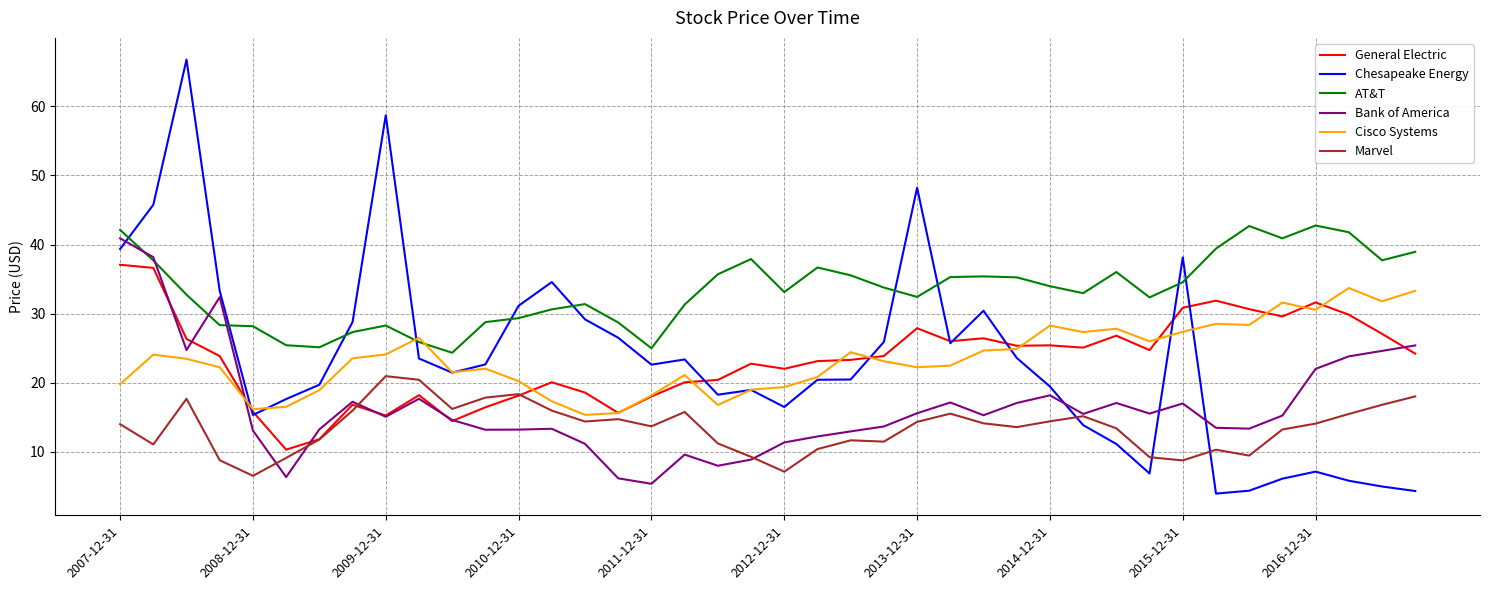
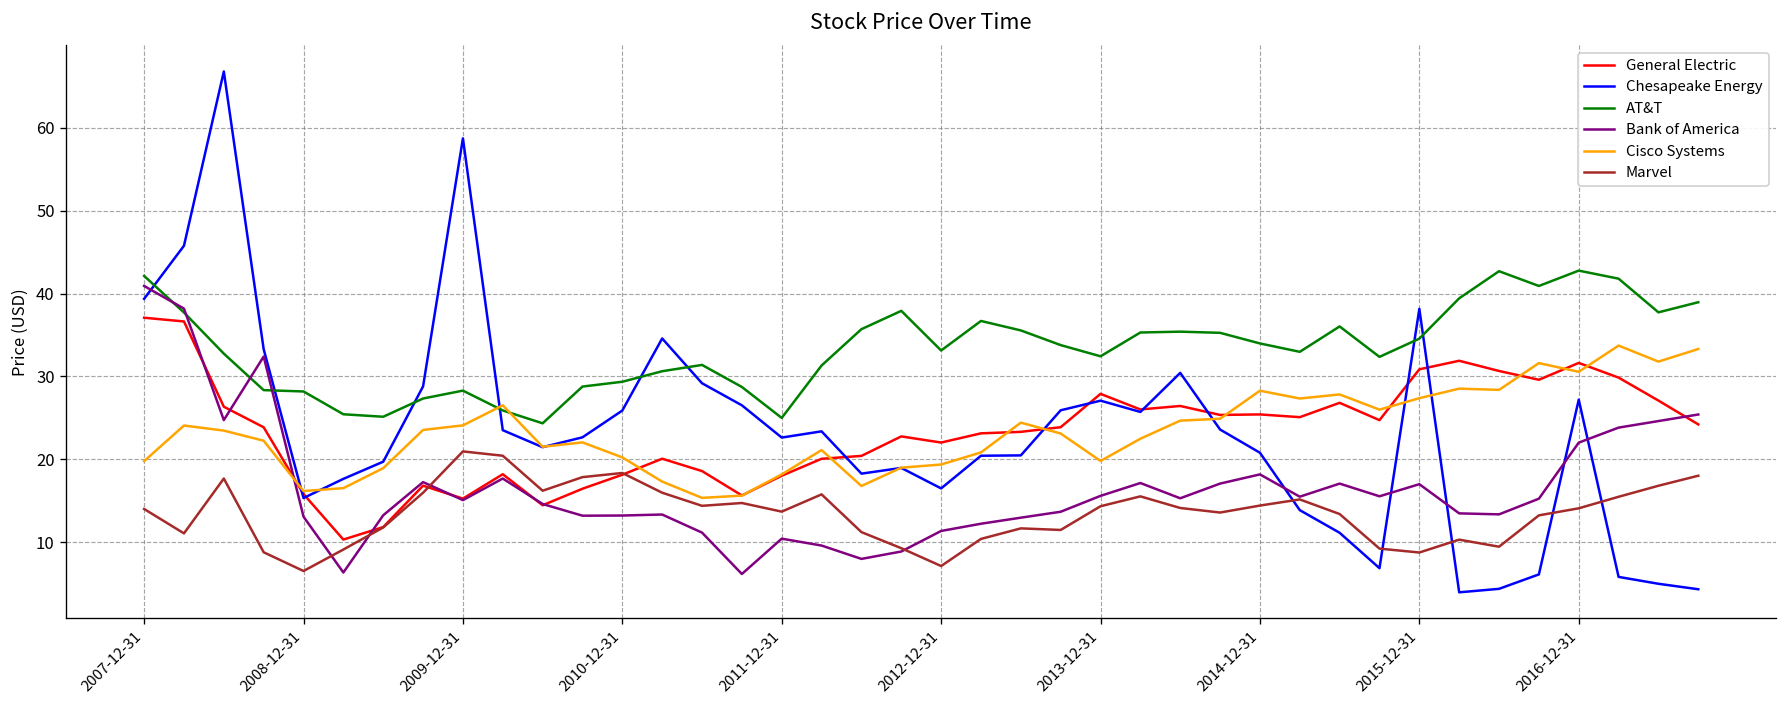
  {
    "General Electric": {
      "2007-12-31": 37,
      "2012-12-31": 22,
      "2013-12-31": 28,
      "2014-12-31": 25,
      "2015-12-31": 31,
      "2016-12-31": 32
    },
    "Chesapeake Energy": {
      "2007-12-31": 39,
      "2008-12-31": 15,
      "2009-12-31": 59,
-     "2010-12-31": 31,
+     "2010-12-31": 26,
      "2011-12-31": 23,
      "2012-12-31": 17,
-     "2013-12-31": 48,
-     "2014-12-31": 19,
+     "2013-12-31": 27,
+     "2014-12-31": 21,
      "2015-12-31": 38,
-     "2016-12-31": 7
+     "2016-12-31": 27
    },
    "AT&T": {
      "2007-12-31": 42,
      "2008-12-31": 28,
      "2009-12-31": 28,
      "2010-12-31": 29,
      "2011-12-31": 25,
      "2012-12-31": 33,
      "2013-12-31": 32,
      "2014-12-31": 34,
      "2015-12-31": 35,
      "2016-12-31": 43
    },
    "Bank of America": {
      "2007-12-31": 41,
      "2008-12-31": 13,
      "2010-12-31": 13,
-     "2011-12-31": 5,
+     "2011-12-31": 10,
      "2012-12-31": 11,
      "2013-12-31": 16,
      "2014-12-31": 18,
      "2015-12-31": 17,
      "2016-12-31": 22
    },
    "Cisco Systems": {
      "2007-12-31": 20,
      "2009-12-31": 24,
      "2010-12-31": 20,
      "2012-12-31": 19,
-     "2013-12-31": 22,
+     "2013-12-31": 20,
      "2014-12-31": 28,
      "2015-12-31": 27,
      "2016-12-31": 31
    },
    "Marvel": {
      "2007-12-31": 14,
      "2008-12-31": 7,
      "2009-12-31": 21,
      "2011-12-31": 14,
      "2012-12-31": 7,
      "2013-12-31": 14,
      "2014-12-31": 14,
      "2015-12-31": 9,
      "2016-12-31": 14
    }
  }
